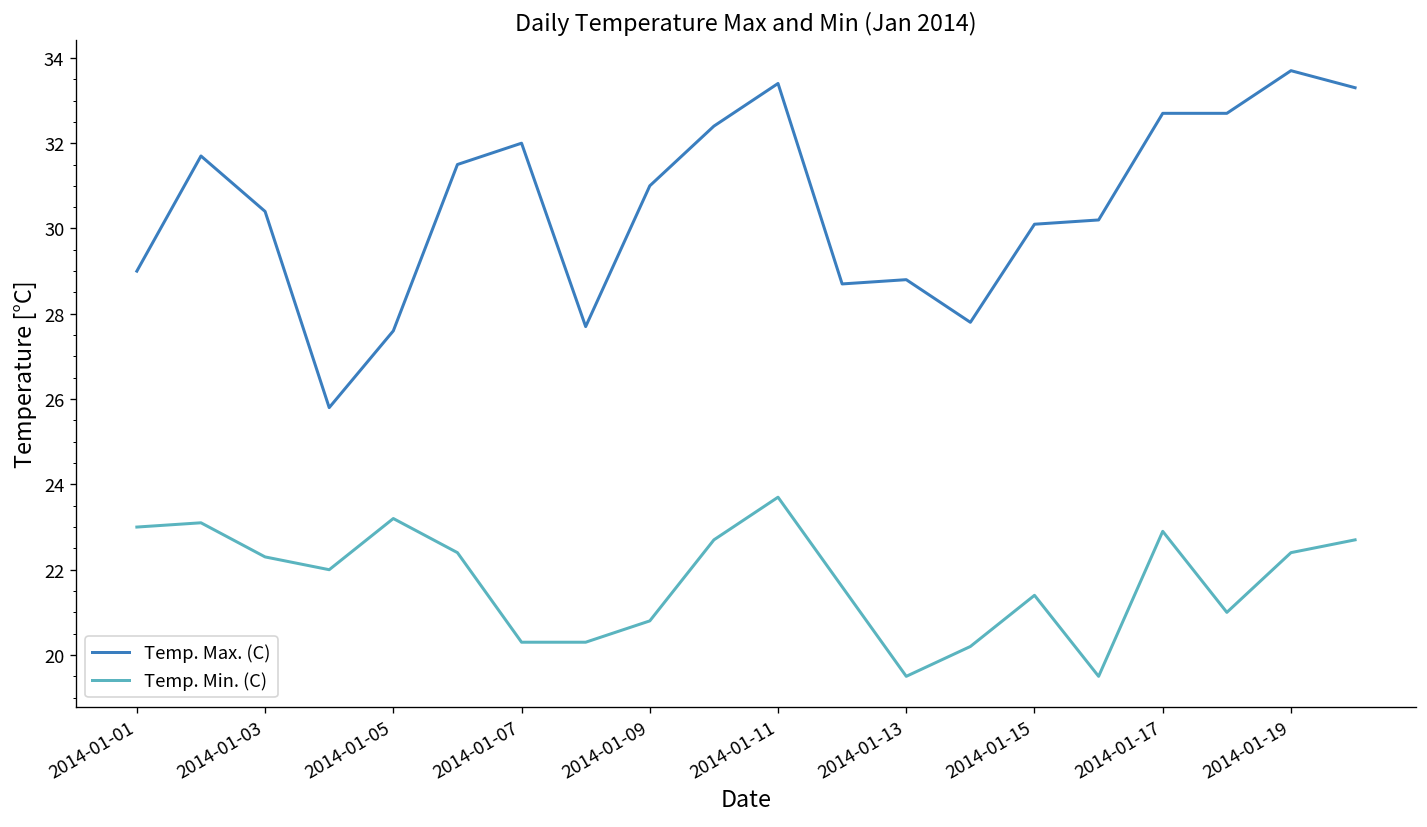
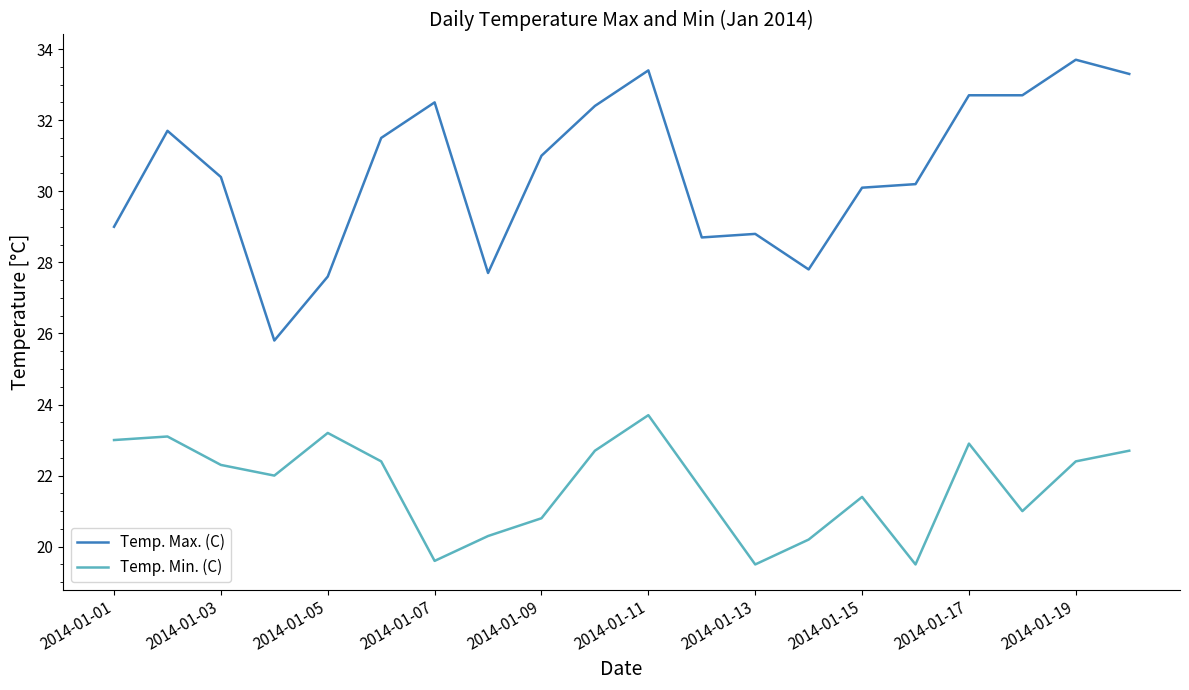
  {
    "Temp. Max. (C)": {
      "2014-01-01": 29.0,
      "2014-01-03": 30.4,
      "2014-01-05": 27.6,
-     "2014-01-07": 32.0,
+     "2014-01-07": 32.5,
      "2014-01-09": 31.0,
      "2014-01-11": 33.4,
      "2014-01-13": 28.8,
      "2014-01-15": 30.1,
      "2014-01-17": 32.7,
      "2014-01-19": 33.7
    },
    "Temp. Min. (C)": {
      "2014-01-01": 23.0,
      "2014-01-03": 22.3,
      "2014-01-05": 23.2,
-     "2014-01-07": 20.3,
+     "2014-01-07": 19.6,
      "2014-01-09": 20.8,
      "2014-01-11": 23.7,
      "2014-01-13": 19.5,
      "2014-01-15": 21.4,
      "2014-01-17": 22.9,
      "2014-01-19": 22.4
    }
  }
